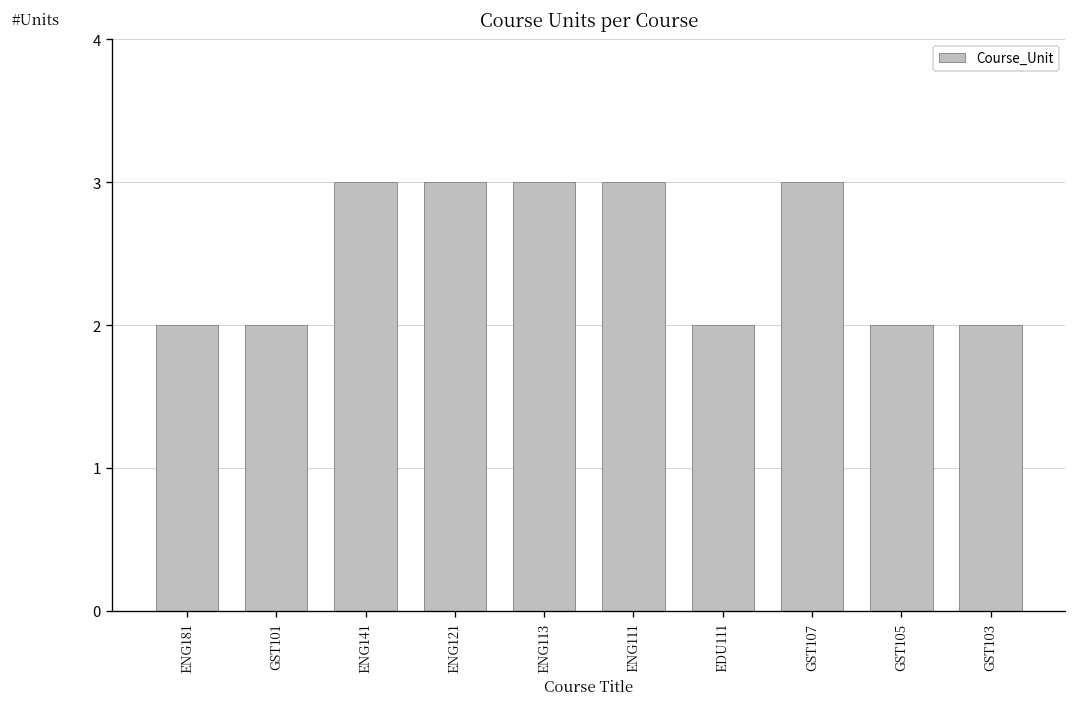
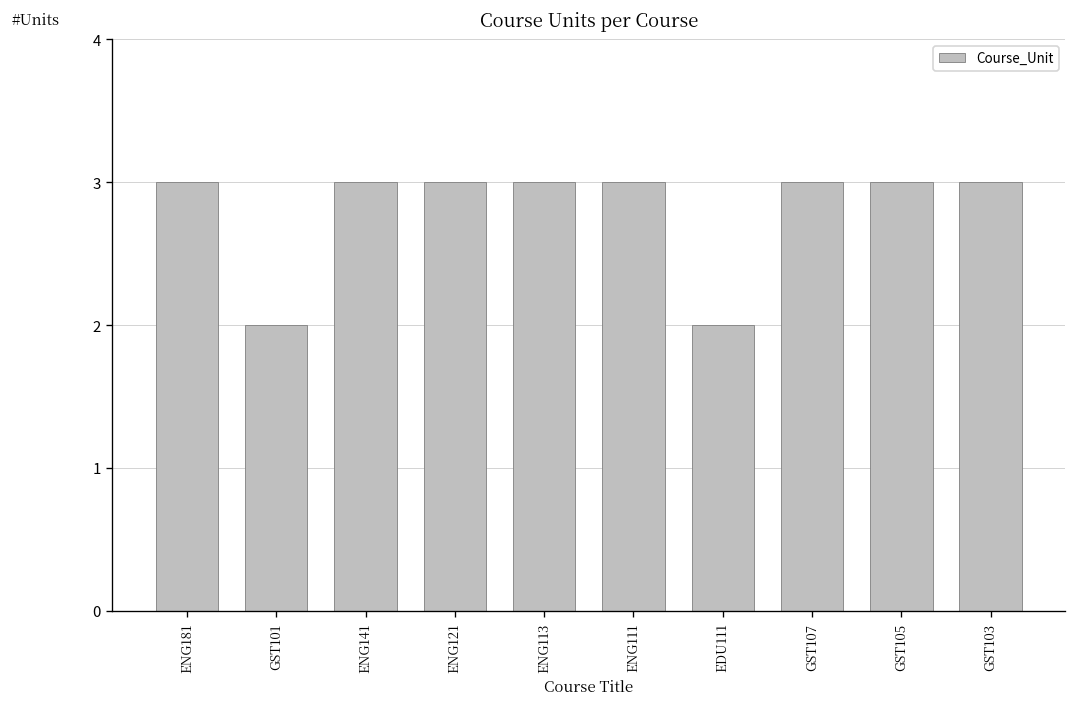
  {
-   "ENG181": 2,
+   "ENG181": 3,
    "GST101": 2,
    "ENG141": 3,
    "ENG121": 3,
    "ENG113": 3,
    "ENG111": 3,
    "EDU111": 2,
    "GST107": 3,
-   "GST105": 2,
-   "GST103": 2
+   "GST105": 3,
+   "GST103": 3
  }
